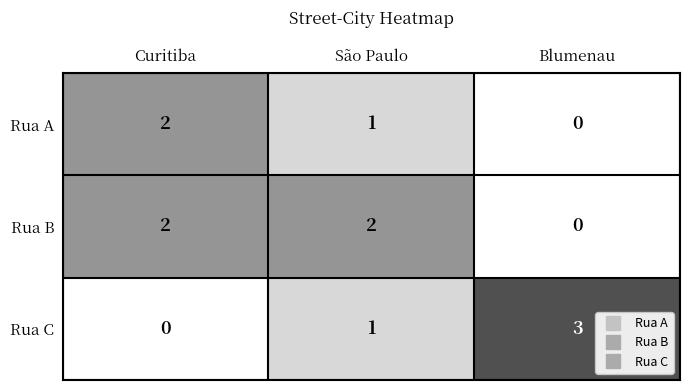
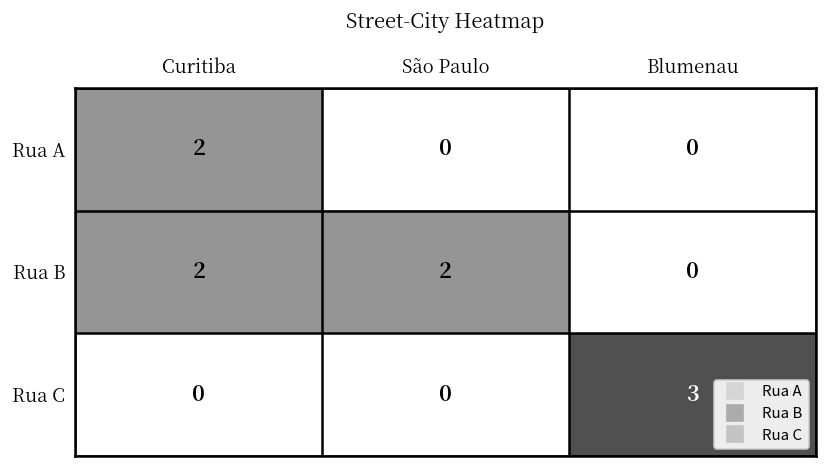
  {
    "Rua A": {
      "Curitiba": 2,
-     "São Paulo": 1,
+     "São Paulo": 0,
      "Blumenau": 0
    },
    "Rua B": {
      "Curitiba": 2,
      "São Paulo": 2,
      "Blumenau": 0
    },
    "Rua C": {
      "Curitiba": 0,
-     "São Paulo": 1,
+     "São Paulo": 0,
      "Blumenau": 3
    }
  }
